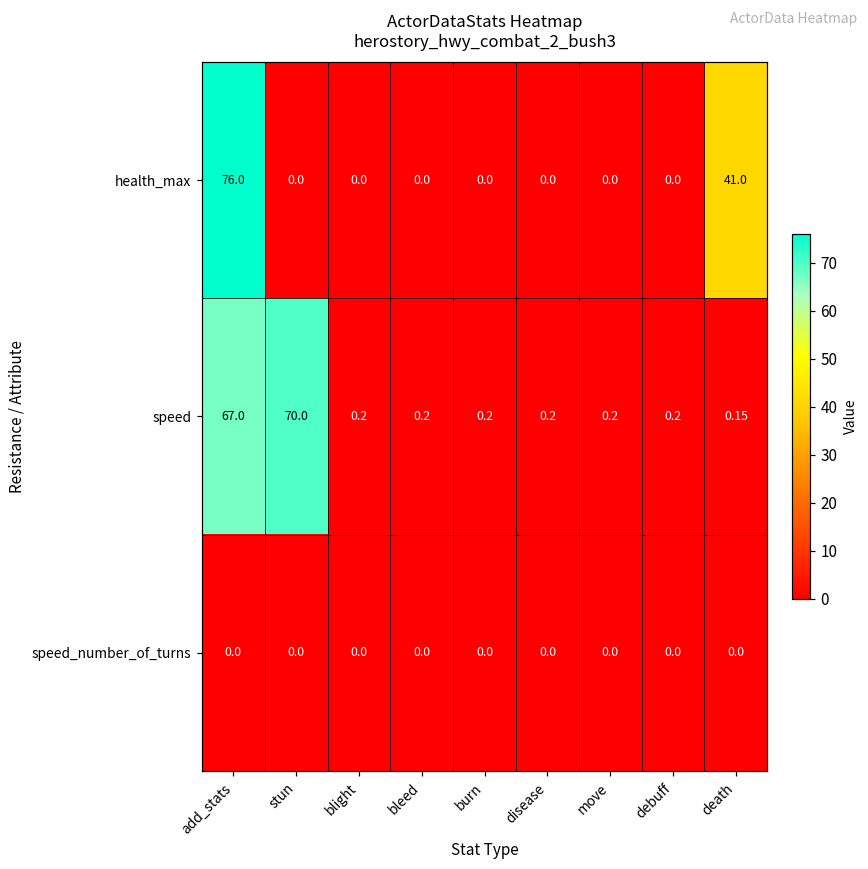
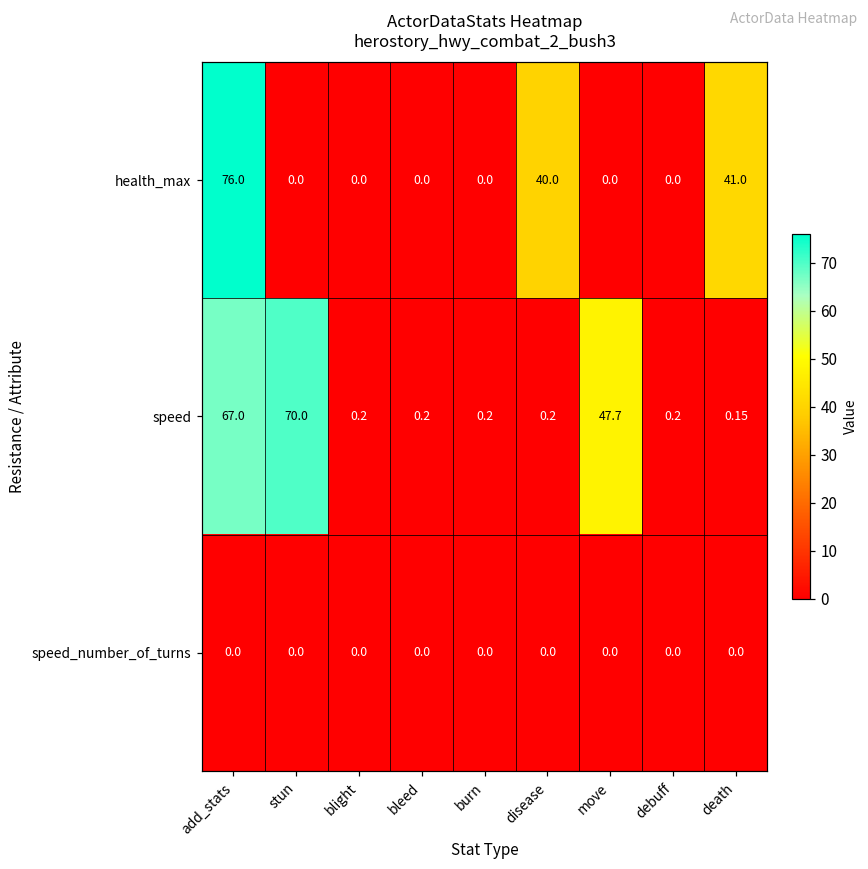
  {
    "health_max": {
      "add_stats": 76.0,
      "stun": 0.0,
      "blight": 0.0,
      "bleed": 0.0,
      "burn": 0.0,
-     "disease": 0.0,
+     "disease": 40.0,
      "move": 0.0,
      "debuff": 0.0,
      "death": 41.0
    },
    "speed": {
      "add_stats": 67.0,
      "stun": 70.0,
      "blight": 0.2,
      "bleed": 0.2,
      "burn": 0.2,
      "disease": 0.2,
-     "move": 0.2,
+     "move": 47.7,
      "debuff": 0.2,
      "death": 0.15
    },
    "speed_number_of_turns": {
      "add_stats": 0.0,
      "stun": 0.0,
      "blight": 0.0,
      "bleed": 0.0,
      "burn": 0.0,
      "disease": 0.0,
      "move": 0.0,
      "debuff": 0.0,
      "death": 0.0
    }
  }
